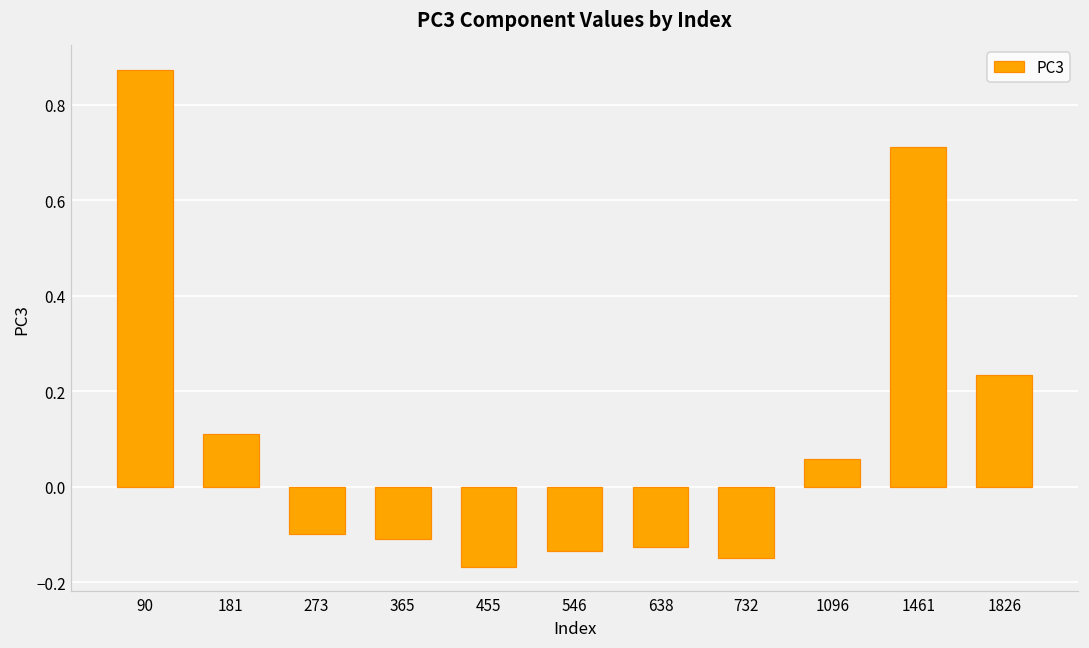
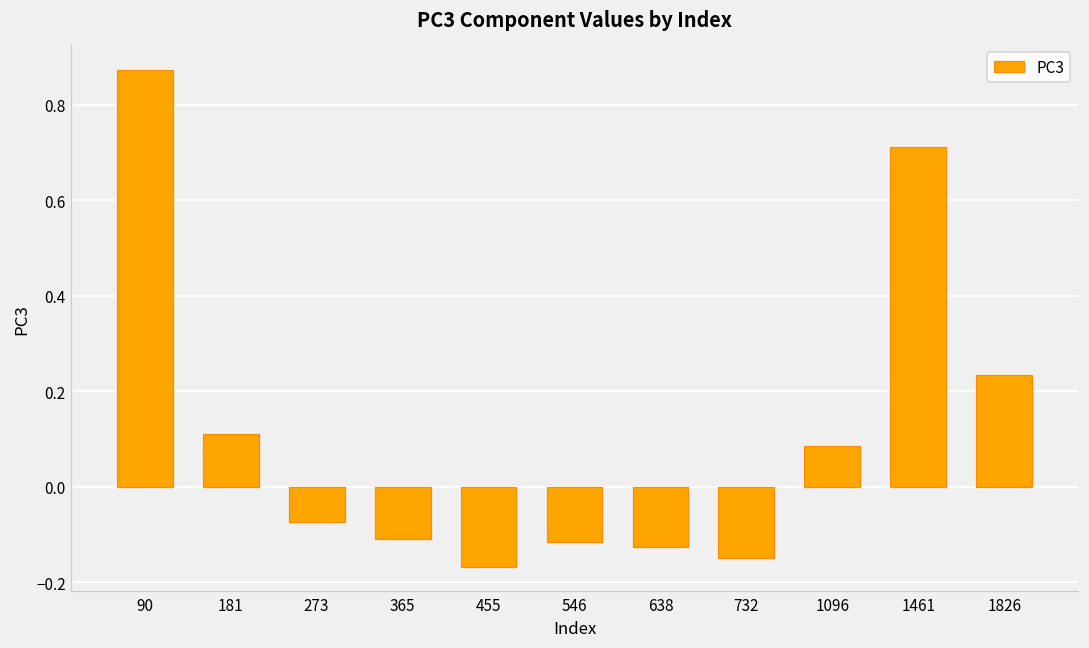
  {
    "90": 0.87,
    "181": 0.11,
-   "273": -0.10,
+   "273": -0.07,
    "365": -0.11,
    "455": -0.17,
-   "546": -0.13,
+   "546": -0.12,
    "638": -0.13,
    "732": -0.15,
-   "1096": 0.06,
+   "1096": 0.09,
    "1461": 0.71,
    "1826": 0.23
  }
